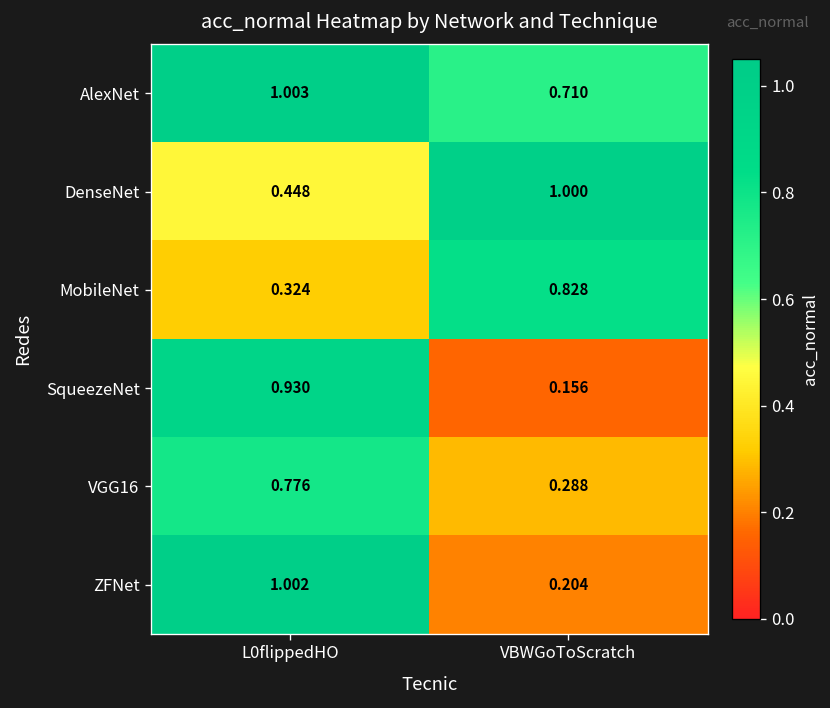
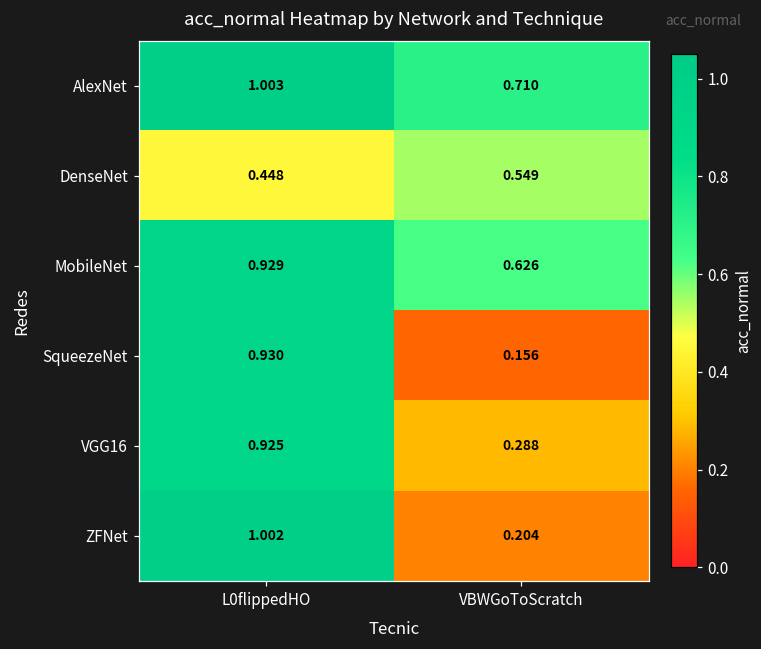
  {
    "AlexNet": {
      "L0flippedHO": 1.003,
      "VBWGoToScratch": 0.710
    },
    "DenseNet": {
      "L0flippedHO": 0.448,
-     "VBWGoToScratch": 1.000
+     "VBWGoToScratch": 0.549
    },
    "MobileNet": {
-     "L0flippedHO": 0.324,
-     "VBWGoToScratch": 0.828
+     "L0flippedHO": 0.929,
+     "VBWGoToScratch": 0.626
    },
    "SqueezeNet": {
      "L0flippedHO": 0.930,
      "VBWGoToScratch": 0.156
    },
    "VGG16": {
-     "L0flippedHO": 0.776,
+     "L0flippedHO": 0.925,
      "VBWGoToScratch": 0.288
    },
    "ZFNet": {
      "L0flippedHO": 1.002,
      "VBWGoToScratch": 0.204
    }
  }
